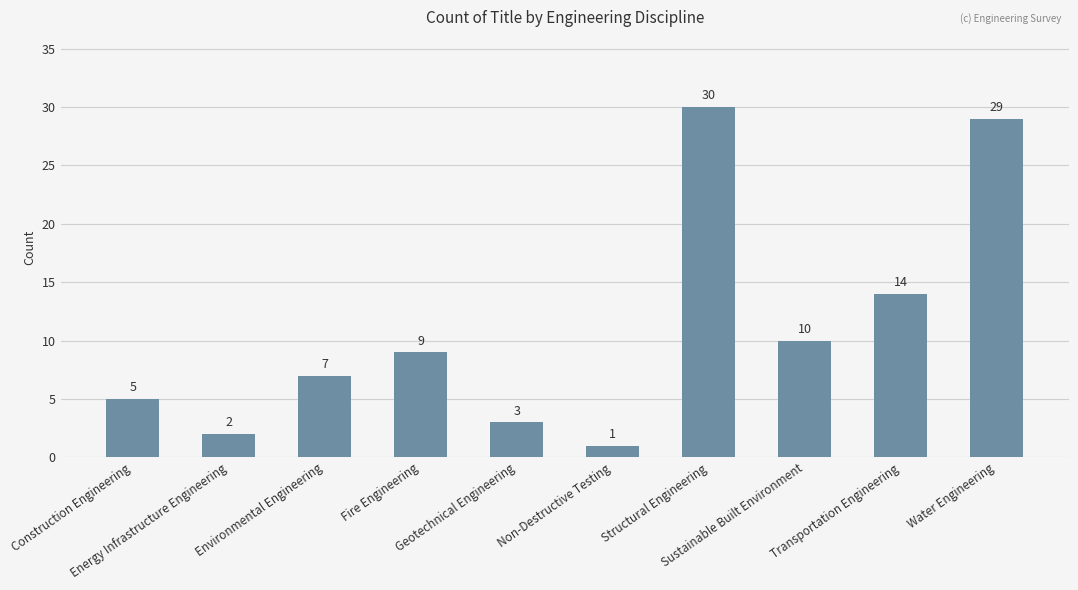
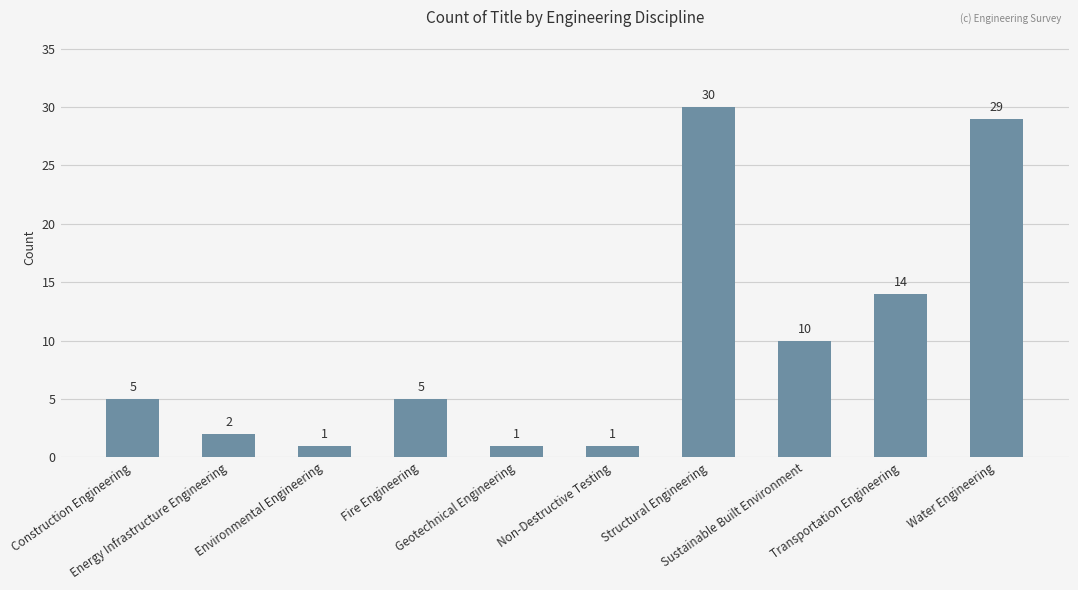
  {
    "Construction Engineering": 5,
    "Energy Infrastructure Engineering": 2,
-   "Environmental Engineering": 7,
-   "Fire Engineering": 9,
-   "Geotechnical Engineering": 3,
+   "Environmental Engineering": 1,
+   "Fire Engineering": 5,
+   "Geotechnical Engineering": 1,
    "Non-Destructive Testing": 1,
    "Structural Engineering": 30,
    "Sustainable Built Environment": 10,
    "Transportation Engineering": 14,
    "Water Engineering": 29
  }
